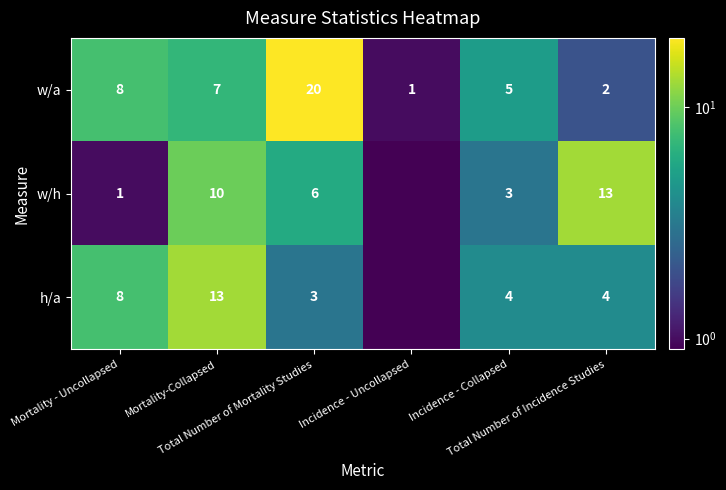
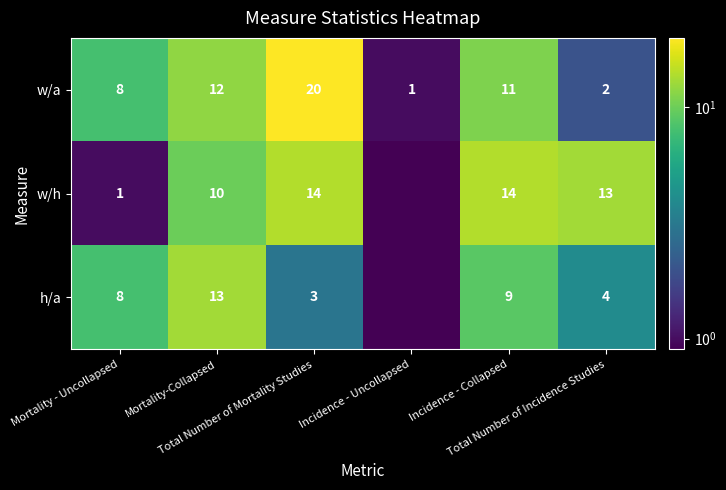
  {
    "w/a": {
      "Mortality - Uncollapsed": 8,
-     "Mortality-Collapsed": 7,
+     "Mortality-Collapsed": 12,
      "Total Number of Mortality Studies": 20,
      "Incidence - Uncollapsed": 1,
-     "Incidence - Collapsed": 5,
+     "Incidence - Collapsed": 11,
      "Total Number of Incidence Studies": 2
    },
    "w/h": {
      "Mortality - Uncollapsed": 1,
      "Mortality-Collapsed": 10,
-     "Total Number of Mortality Studies": 6,
-     "Incidence - Collapsed": 3,
+     "Total Number of Mortality Studies": 14,
+     "Incidence - Collapsed": 14,
      "Total Number of Incidence Studies": 13
    },
    "h/a": {
      "Mortality - Uncollapsed": 8,
      "Mortality-Collapsed": 13,
      "Total Number of Mortality Studies": 3,
-     "Incidence - Collapsed": 4,
+     "Incidence - Collapsed": 9,
      "Total Number of Incidence Studies": 4
    }
  }
